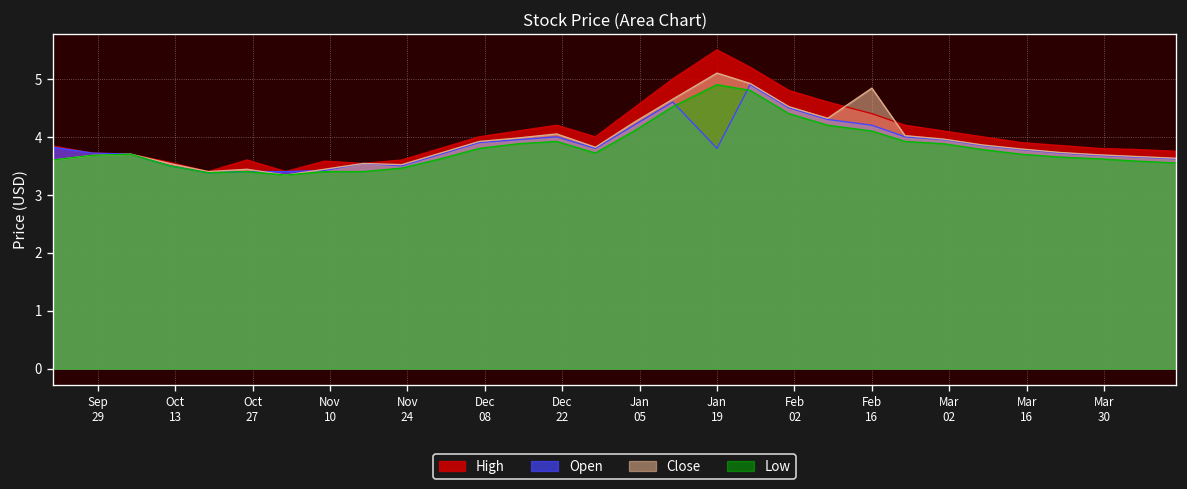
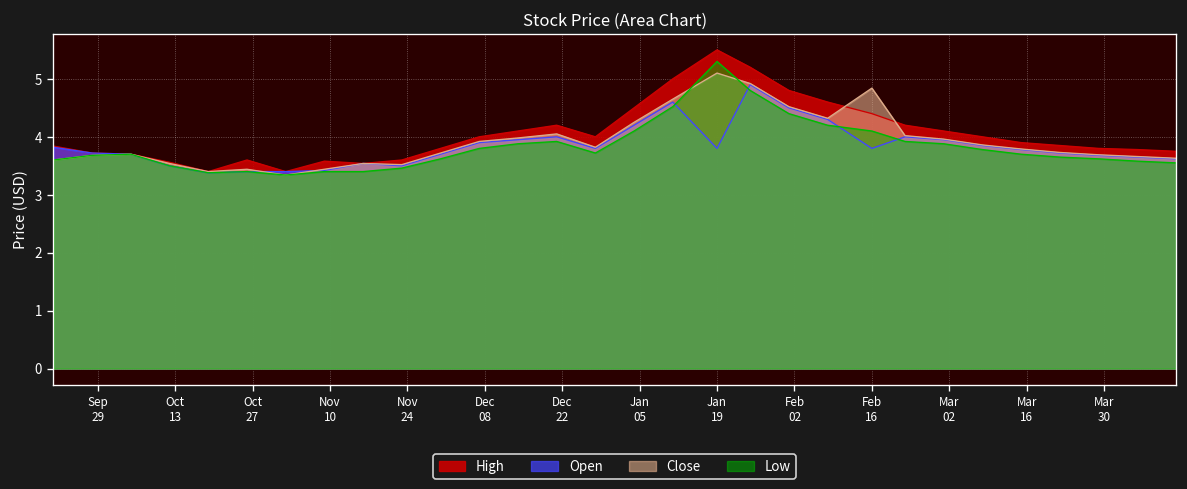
  {
    "High": {
      "Jan 19": 5.5,
      "Feb 16": 4.4
    },
    "Open": {
      "Jan 19": 3.8,
-     "Feb 16": 4.2
+     "Feb 16": 3.8
    },
    "Close": {
      "Jan 19": 5.1,
      "Feb 16": 4.8
    },
    "Low": {
-     "Jan 19": 4.9,
+     "Jan 19": 5.3,
      "Feb 16": 4.1
    }
  }
